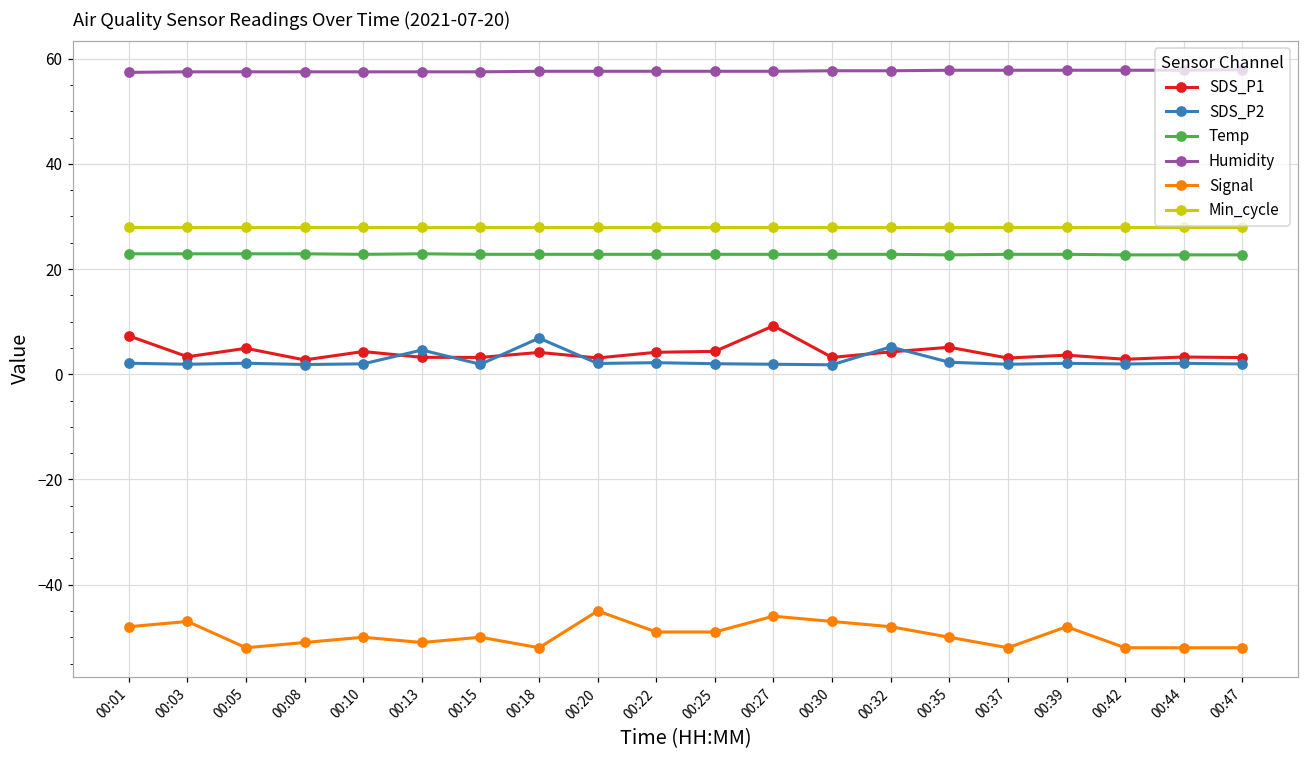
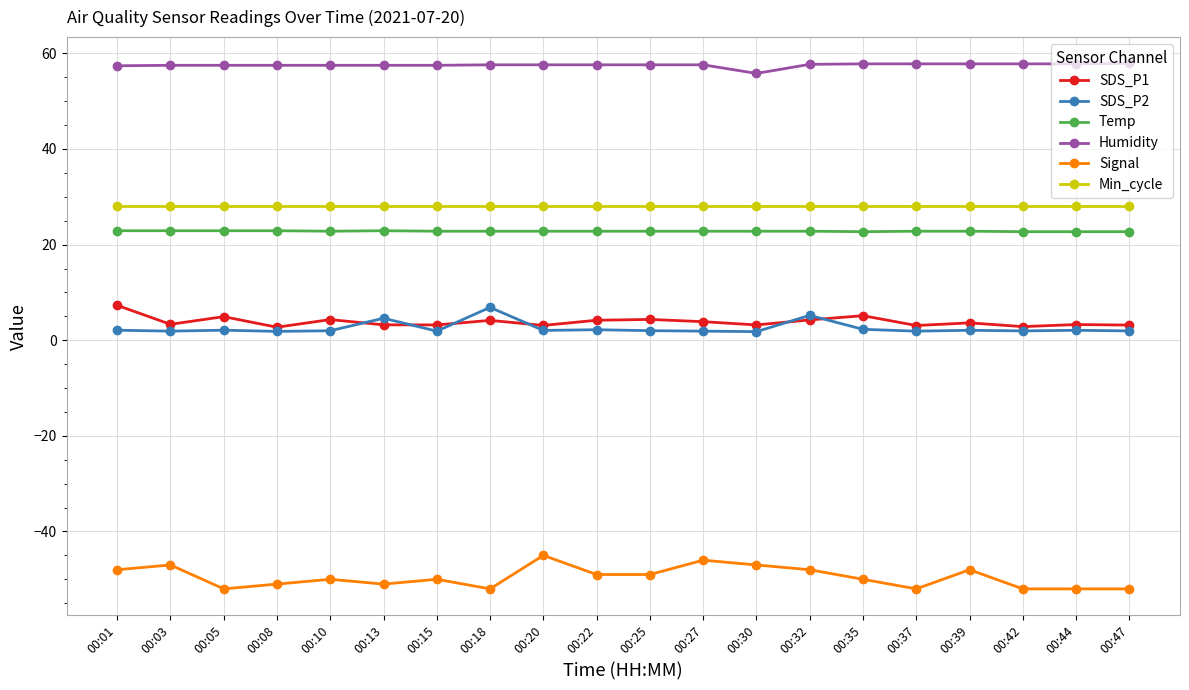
  {
    "SDS_P1": {
      "00:01": 7,
      "00:03": 3,
      "00:05": 5,
      "00:08": 3,
      "00:10": 4,
      "00:13": 3,
      "00:15": 3,
      "00:18": 4,
      "00:20": 3,
      "00:22": 4,
      "00:25": 4,
-     "00:27": 9,
+     "00:27": 4,
      "00:30": 3,
      "00:32": 4,
      "00:35": 5,
      "00:37": 3,
      "00:39": 4,
      "00:42": 3,
      "00:44": 3,
      "00:47": 3
    },
    "SDS_P2": {
      "00:01": 2,
      "00:03": 2,
      "00:05": 2,
      "00:08": 2,
      "00:10": 2,
      "00:13": 5,
      "00:15": 2,
      "00:18": 7,
      "00:20": 2,
      "00:22": 2,
      "00:25": 2,
      "00:27": 2,
      "00:30": 2,
      "00:32": 5,
      "00:35": 2,
      "00:37": 2,
      "00:39": 2,
      "00:42": 2,
      "00:44": 2,
      "00:47": 2
    },
    "Temp": {
      "00:01": 23,
      "00:03": 23,
      "00:05": 23,
      "00:08": 23,
      "00:10": 23,
      "00:13": 23,
      "00:15": 23,
      "00:18": 23,
      "00:20": 23,
      "00:22": 23,
      "00:25": 23,
      "00:27": 23,
      "00:30": 23,
      "00:32": 23,
      "00:35": 23,
      "00:37": 23,
      "00:39": 23,
      "00:42": 23,
      "00:44": 23,
      "00:47": 23
    },
    "Humidity": {
      "00:01": 57,
      "00:03": 58,
      "00:05": 58,
      "00:08": 58,
      "00:10": 58,
      "00:13": 58,
      "00:15": 58,
      "00:18": 58,
      "00:20": 58,
      "00:22": 58,
      "00:25": 58,
      "00:27": 58,
-     "00:30": 58,
+     "00:30": 56,
      "00:32": 58,
      "00:35": 58,
      "00:37": 58,
      "00:39": 58,
      "00:42": 58
    },
    "Signal": {
      "00:01": -48,
      "00:03": -47,
      "00:05": -52,
      "00:08": -51,
      "00:10": -50,
      "00:13": -51,
      "00:15": -50,
      "00:18": -52,
      "00:20": -45,
      "00:22": -49,
      "00:25": -49,
      "00:27": -46,
      "00:30": -47,
      "00:32": -48,
      "00:35": -50,
      "00:37": -52,
      "00:39": -48,
      "00:42": -52,
      "00:44": -52,
      "00:47": -52
    },
    "Min_cycle": {
      "00:01": 28,
      "00:03": 28,
      "00:05": 28,
      "00:08": 28,
      "00:10": 28,
      "00:13": 28,
      "00:15": 28,
      "00:18": 28,
      "00:20": 28,
      "00:22": 28,
      "00:25": 28,
      "00:27": 28,
      "00:30": 28,
      "00:32": 28,
      "00:35": 28,
      "00:37": 28,
      "00:39": 28,
      "00:42": 28,
      "00:44": 28,
      "00:47": 28
    }
  }
